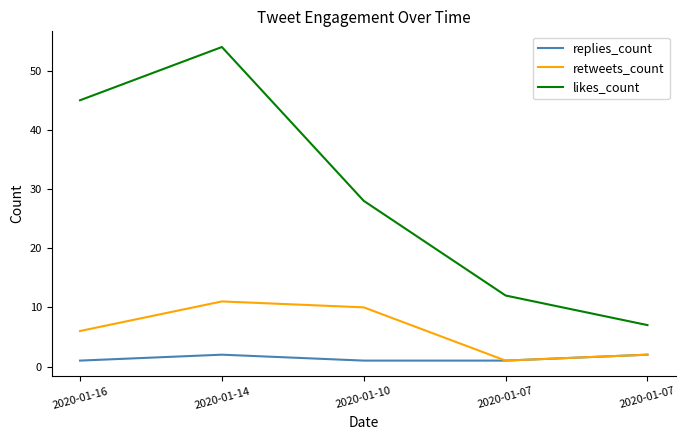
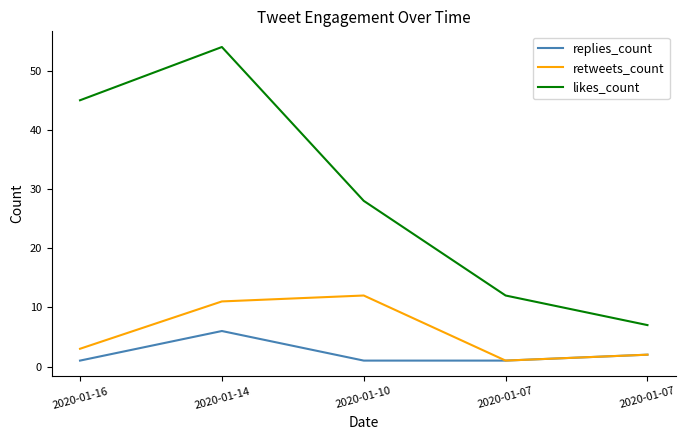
  {
    "replies_count": {
      "2020-01-16": 1,
-     "2020-01-14": 2,
+     "2020-01-14": 6,
      "2020-01-10": 1
    },
    "retweets_count": {
-     "2020-01-16": 6,
+     "2020-01-16": 3,
      "2020-01-14": 11,
-     "2020-01-10": 10
+     "2020-01-10": 12
    },
    "likes_count": {
      "2020-01-16": 45,
      "2020-01-14": 54,
      "2020-01-10": 28
    }
  }
